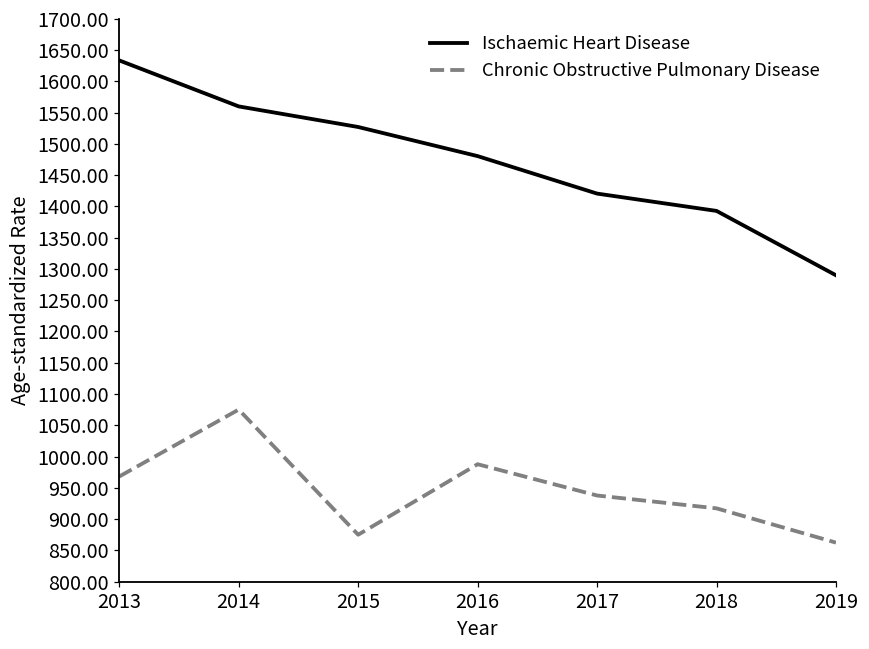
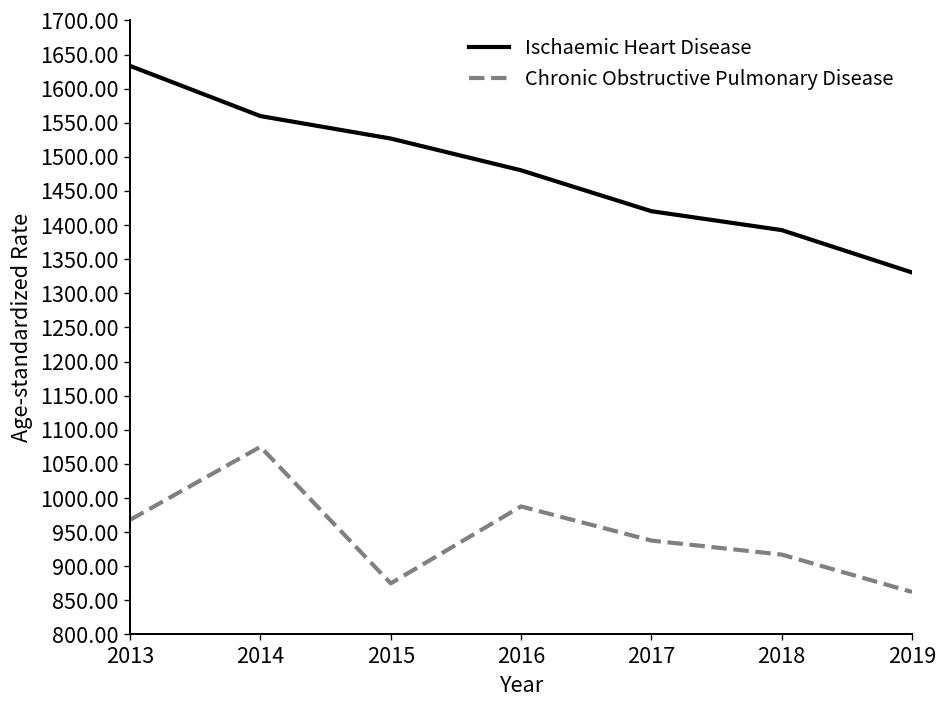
  {
    "Ischaemic Heart Disease": {
      "2013": 1630,
      "2014": 1560,
      "2015": 1530,
      "2016": 1480,
      "2017": 1420,
      "2018": 1390,
-     "2019": 1290
+     "2019": 1330
    },
    "Chronic Obstructive Pulmonary Disease": {
      "2013": 970,
      "2014": 1080,
      "2015": 870,
      "2016": 990,
      "2017": 940,
      "2018": 920,
      "2019": 860
    }
  }
